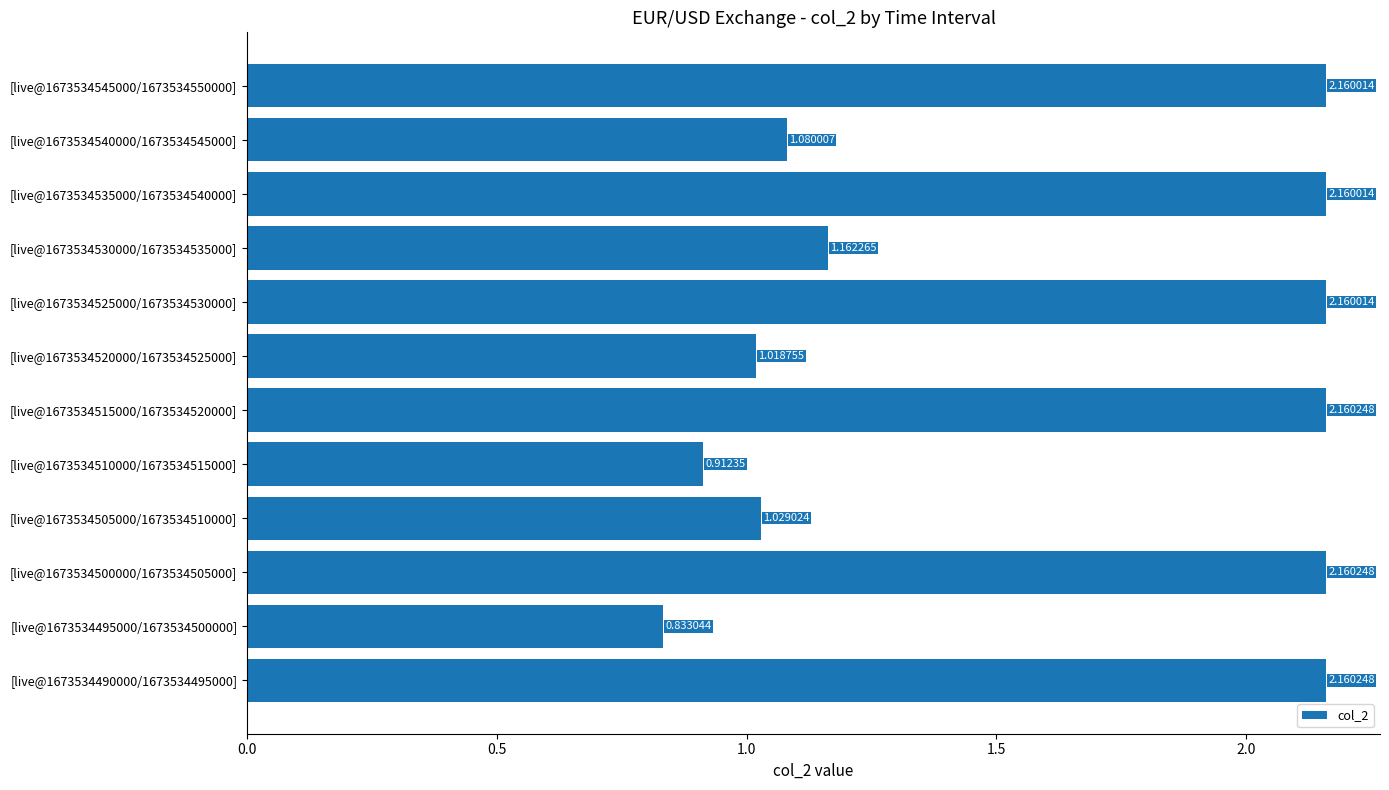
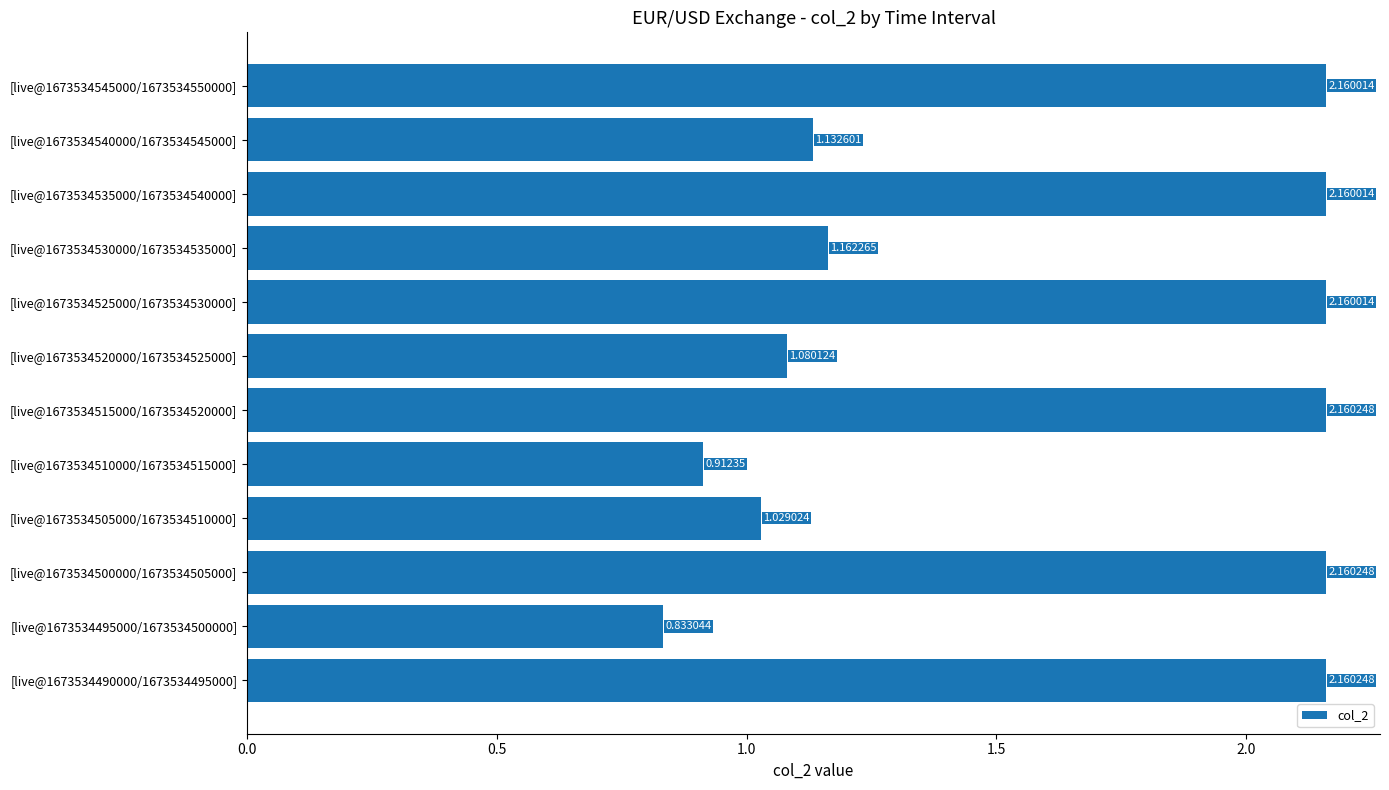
  {
-   "[live@1673534540000/1673534545000]": 1.080007,
-   "[live@1673534520000/1673534525000]": 1.018755
+   "[live@1673534540000/1673534545000]": 1.132601,
+   "[live@1673534520000/1673534525000]": 1.080124
  }
